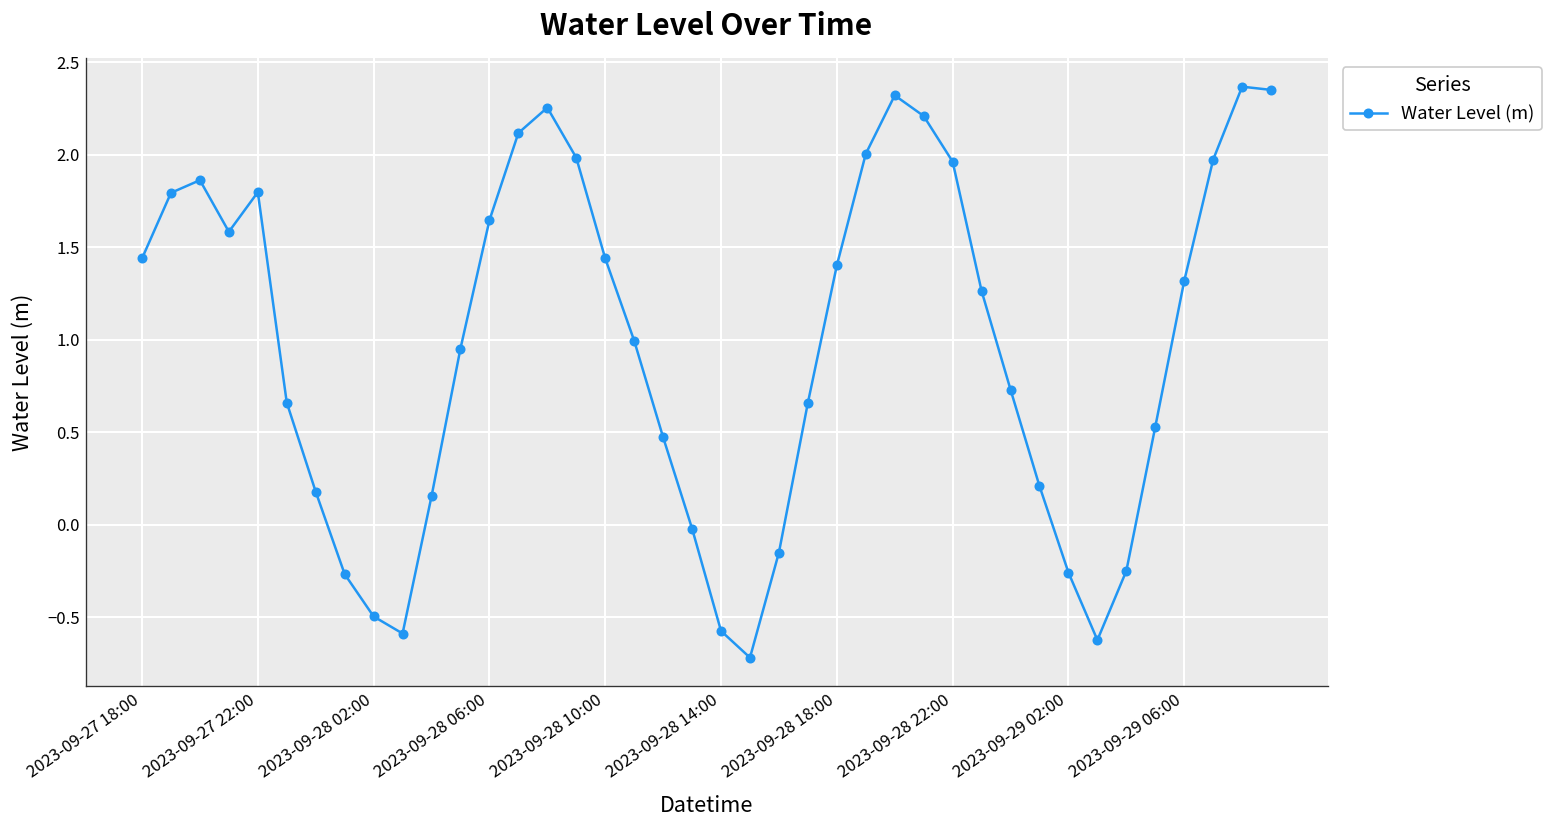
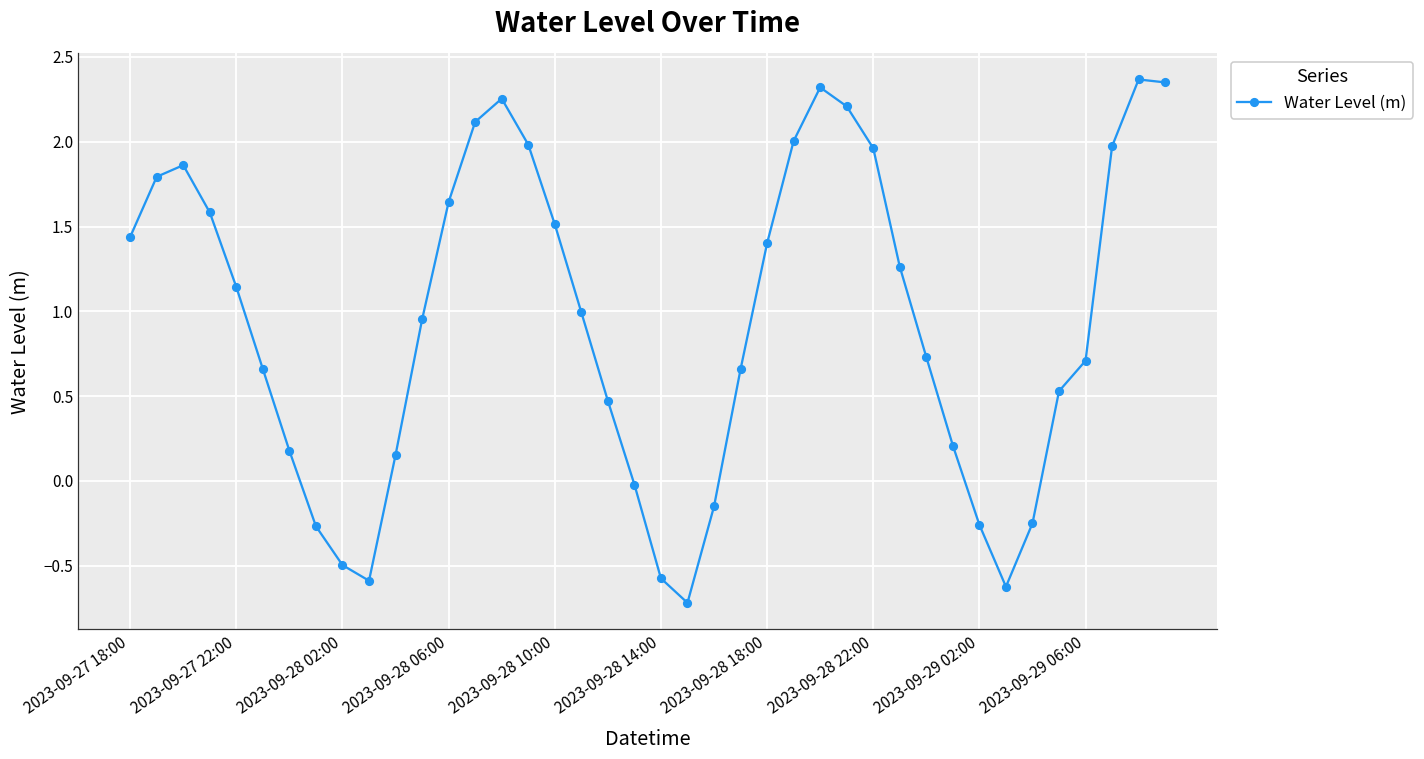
  {
    "2023-09-27 18:00": 1.44,
-   "2023-09-27 22:00": 1.80,
+   "2023-09-27 22:00": 1.14,
    "2023-09-28 02:00": -0.50,
    "2023-09-28 06:00": 1.65,
-   "2023-09-28 10:00": 1.44,
+   "2023-09-28 10:00": 1.51,
    "2023-09-28 14:00": -0.57,
    "2023-09-28 18:00": 1.40,
    "2023-09-28 22:00": 1.96,
    "2023-09-29 02:00": -0.26,
-   "2023-09-29 06:00": 1.32
+   "2023-09-29 06:00": 0.71
  }
